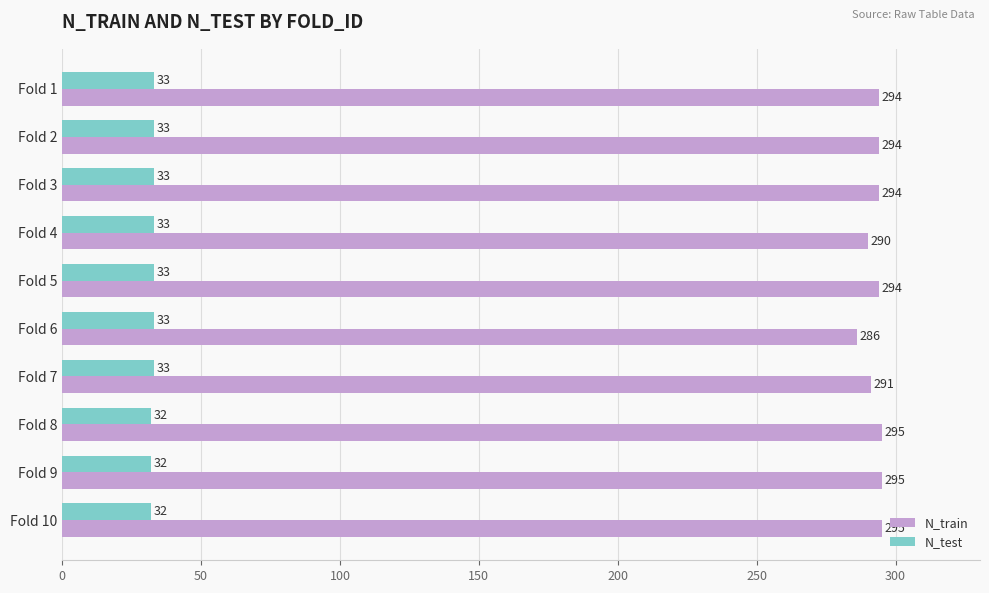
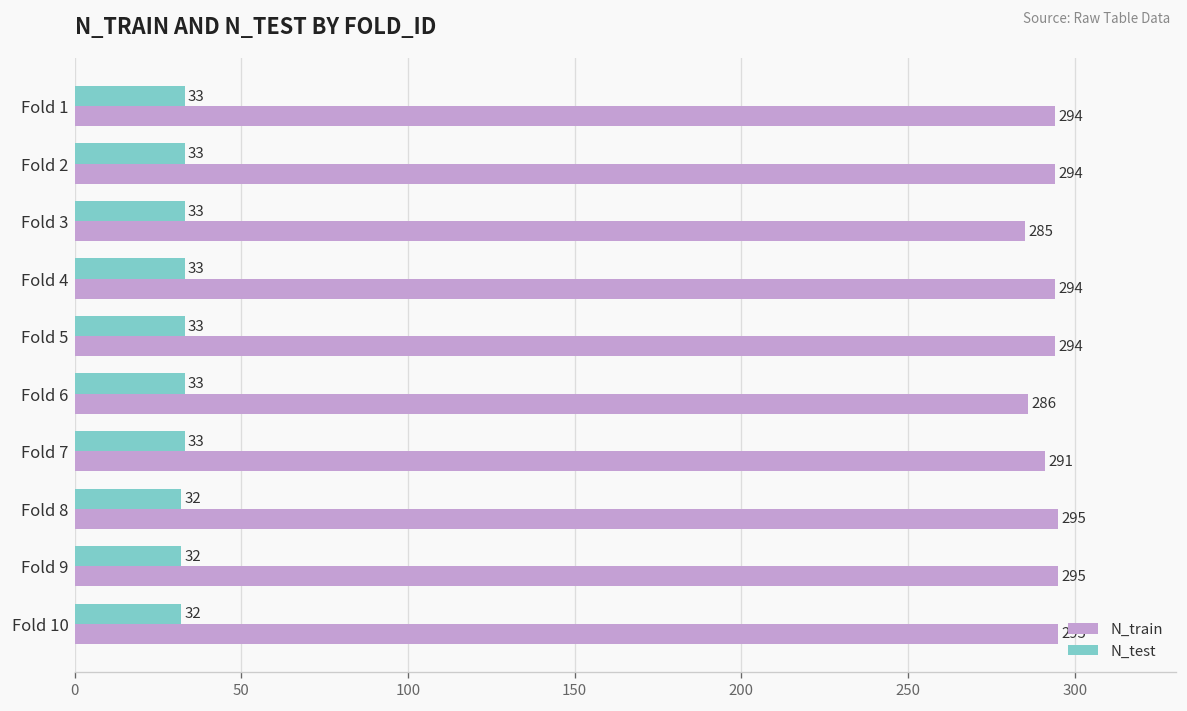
  {
    "N_train": {
      "Fold 1": 294,
      "Fold 2": 294,
-     "Fold 3": 294,
-     "Fold 4": 290,
+     "Fold 3": 285,
+     "Fold 4": 294,
      "Fold 5": 294,
      "Fold 6": 286,
      "Fold 7": 291,
      "Fold 8": 295,
      "Fold 9": 295,
      "Fold 10": 295
    },
    "N_test": {
      "Fold 1": 33,
      "Fold 2": 33,
      "Fold 3": 33,
      "Fold 4": 33,
      "Fold 5": 33,
      "Fold 6": 33,
      "Fold 7": 33,
      "Fold 8": 32,
      "Fold 9": 32,
      "Fold 10": 32
    }
  }
